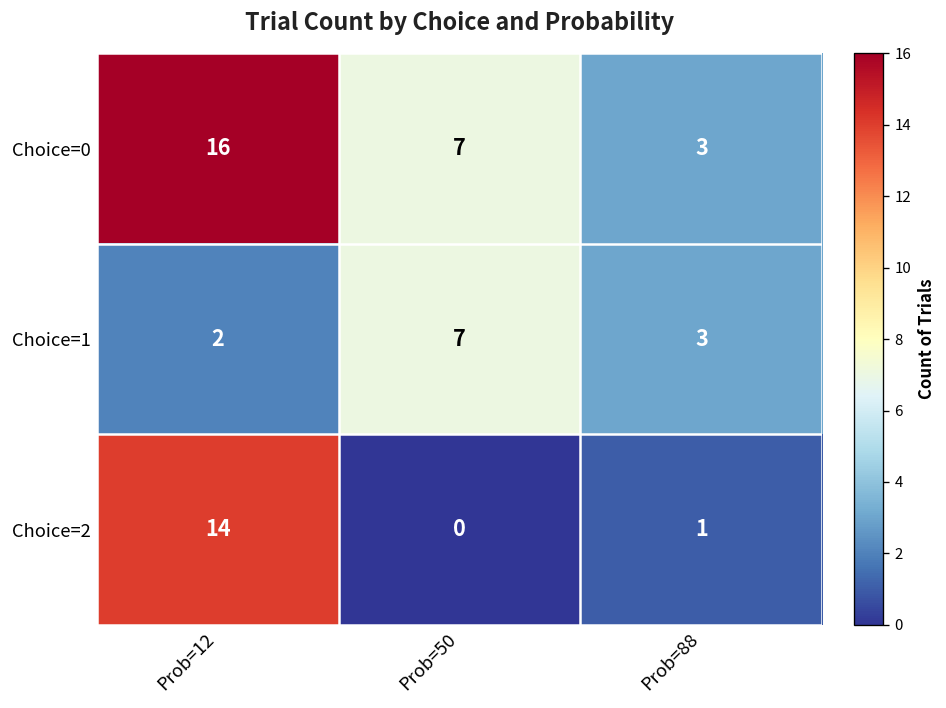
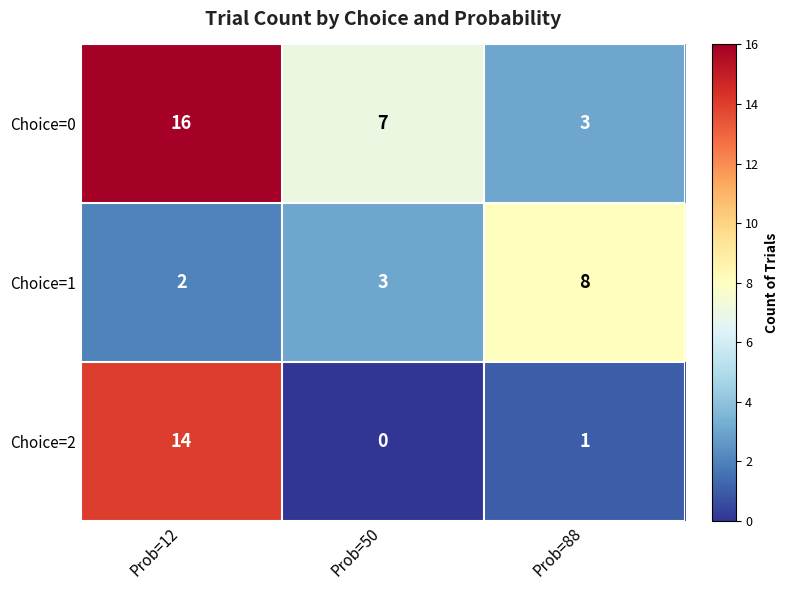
  {
    "Choice=0": {
      "Prob=12": 16,
      "Prob=50": 7,
      "Prob=88": 3
    },
    "Choice=1": {
      "Prob=12": 2,
-     "Prob=50": 7,
-     "Prob=88": 3
+     "Prob=50": 3,
+     "Prob=88": 8
    },
    "Choice=2": {
      "Prob=12": 14,
      "Prob=50": 0,
      "Prob=88": 1
    }
  }
